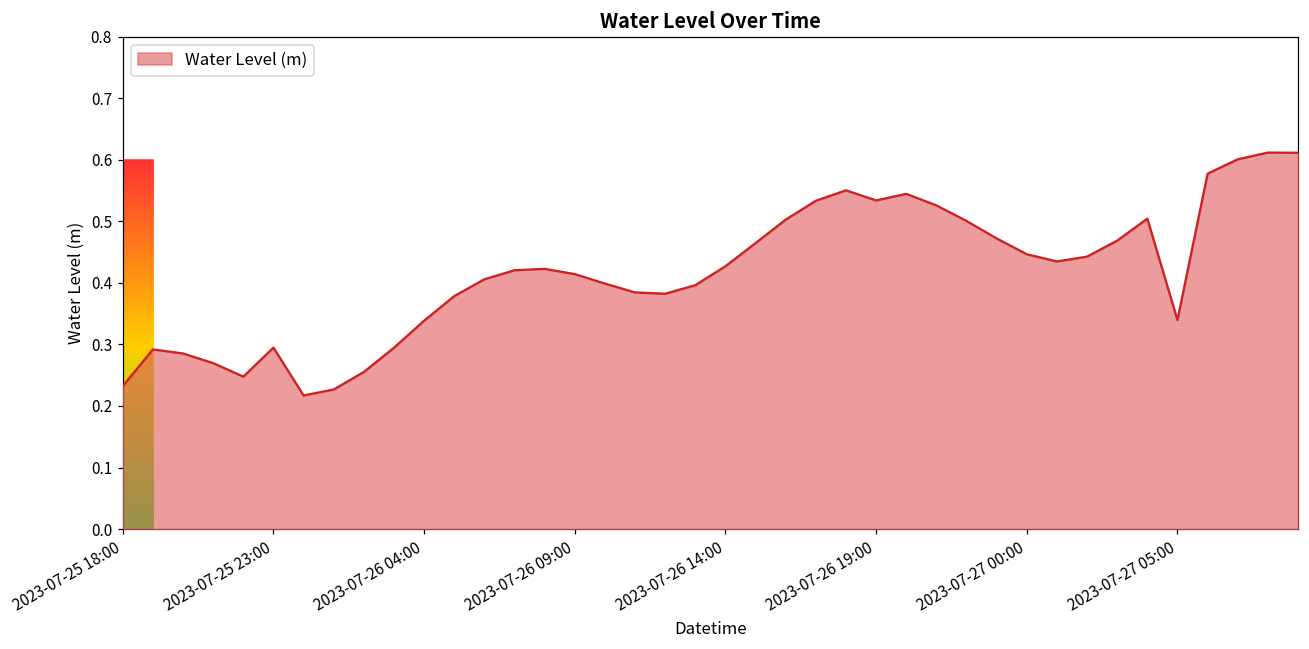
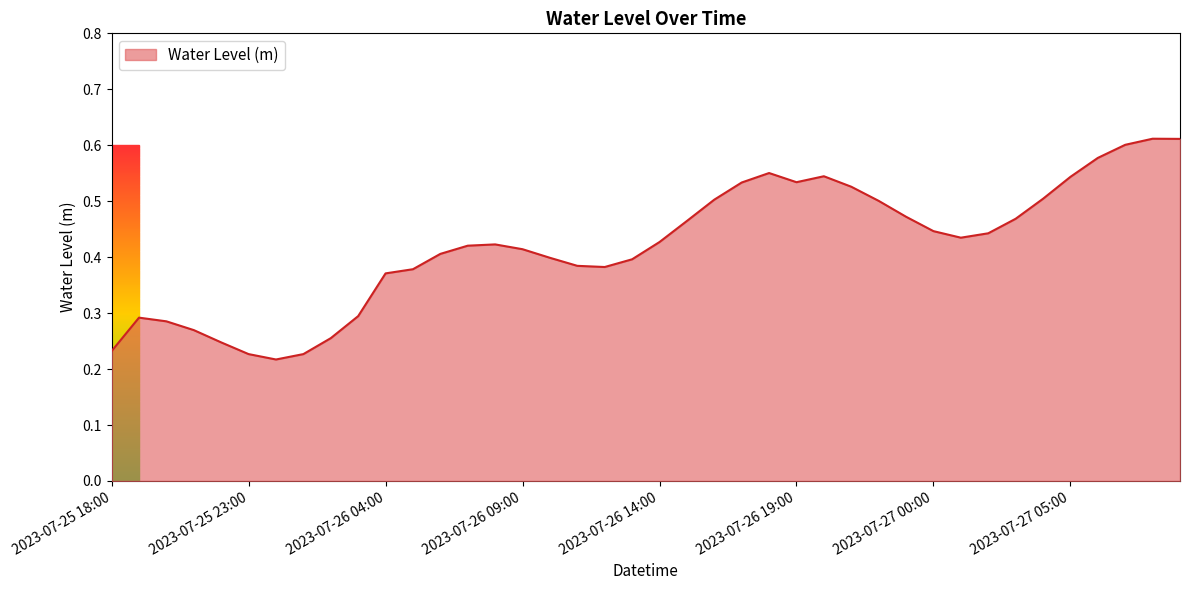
  {
    "2023-07-25 18:00": 0.23,
-   "2023-07-25 23:00": 0.29,
-   "2023-07-26 04:00": 0.34,
+   "2023-07-25 23:00": 0.23,
+   "2023-07-26 04:00": 0.37,
    "2023-07-26 09:00": 0.41,
    "2023-07-26 14:00": 0.43,
    "2023-07-26 19:00": 0.53,
    "2023-07-27 00:00": 0.45,
-   "2023-07-27 05:00": 0.34
+   "2023-07-27 05:00": 0.54
  }
